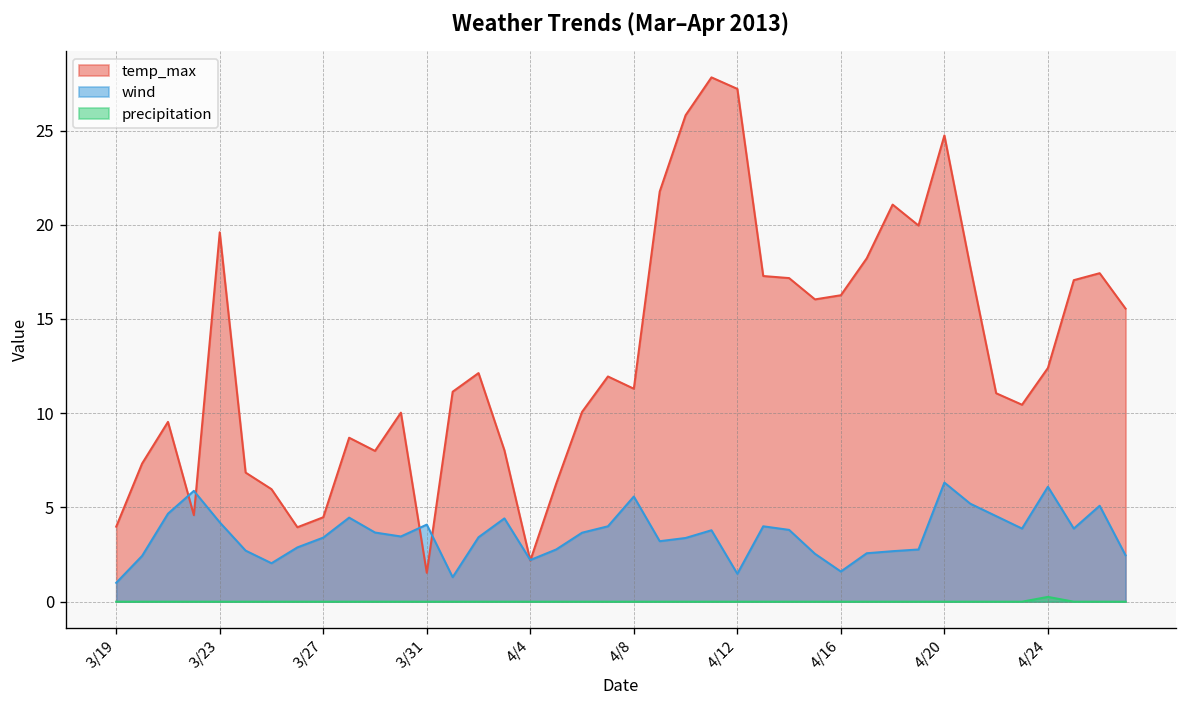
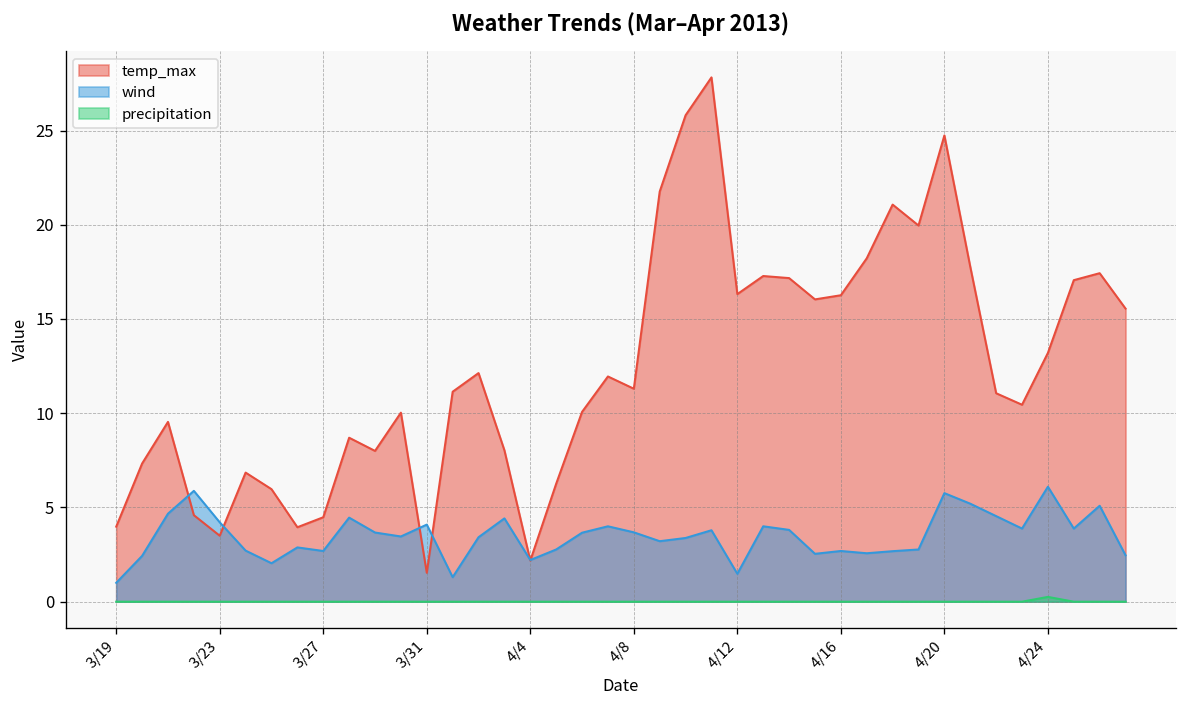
  {
    "temp_max": {
      "3/19": 4.0,
-     "3/23": 19.6,
+     "3/23": 3.5,
      "3/27": 4.5,
      "3/31": 1.5,
      "4/8": 11.3,
-     "4/12": 27.2,
+     "4/12": 16.3,
      "4/16": 16.3,
      "4/20": 24.7,
-     "4/24": 12.4
+     "4/24": 13.2
    },
    "wind": {
      "3/19": 1.0,
      "3/23": 4.2,
-     "3/27": 3.4,
+     "3/27": 2.7,
      "3/31": 4.1,
-     "4/8": 5.6,
+     "4/8": 3.7,
      "4/12": 1.5,
-     "4/16": 1.6,
-     "4/20": 6.3,
+     "4/16": 2.7,
+     "4/20": 5.8,
      "4/24": 6.1
    },
    "precipitation": {
      "3/19": 0.0,
      "3/23": 0.0,
      "3/27": 0.0,
      "3/31": 0.0,
      "4/4": 0.0,
      "4/8": 0.0,
      "4/12": 0.0,
      "4/16": 0.0,
      "4/20": 0.0,
      "4/24": 0.3
    }
  }
